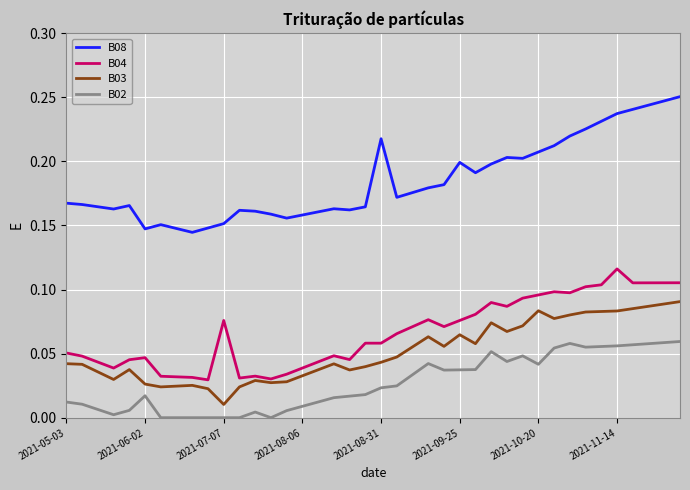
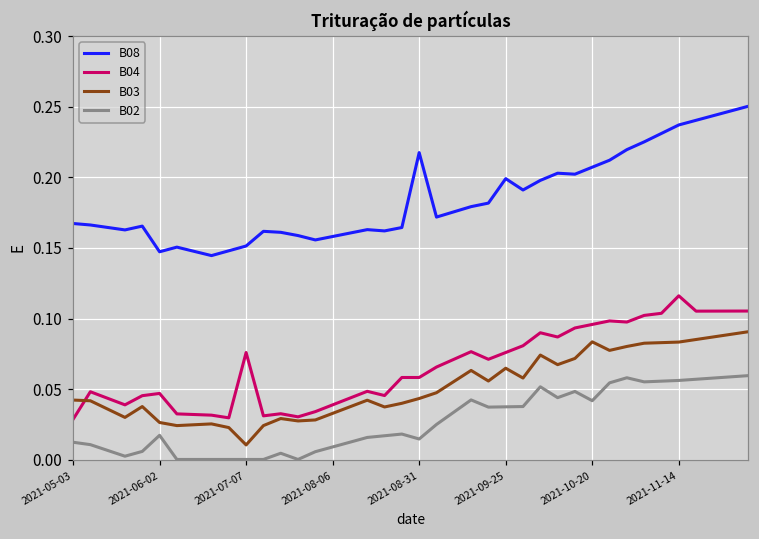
  {
    "B08": {
      "2021-05-03": 0.167,
      "2021-06-02": 0.147,
      "2021-07-07": 0.151,
      "2021-08-06": 0.158,
      "2021-08-31": 0.218,
      "2021-09-25": 0.199,
      "2021-10-20": 0.207,
      "2021-11-14": 0.237
    },
    "B04": {
-     "2021-05-03": 0.051,
+     "2021-05-03": 0.028,
      "2021-06-02": 0.047,
      "2021-07-07": 0.076,
      "2021-08-06": 0.039,
      "2021-08-31": 0.058,
      "2021-09-25": 0.076,
      "2021-10-20": 0.096,
      "2021-11-14": 0.116
    },
    "B03": {
      "2021-05-03": 0.042,
      "2021-06-02": 0.026,
      "2021-07-07": 0.010,
      "2021-08-06": 0.033,
      "2021-08-31": 0.043,
      "2021-09-25": 0.065,
      "2021-10-20": 0.083,
      "2021-11-14": 0.083
    },
    "B02": {
      "2021-05-03": 0.012,
      "2021-06-02": 0.017,
      "2021-07-07": 0.000,
      "2021-08-06": 0.009,
-     "2021-08-31": 0.023,
+     "2021-08-31": 0.015,
      "2021-09-25": 0.037,
      "2021-10-20": 0.042,
      "2021-11-14": 0.056
    }
  }
